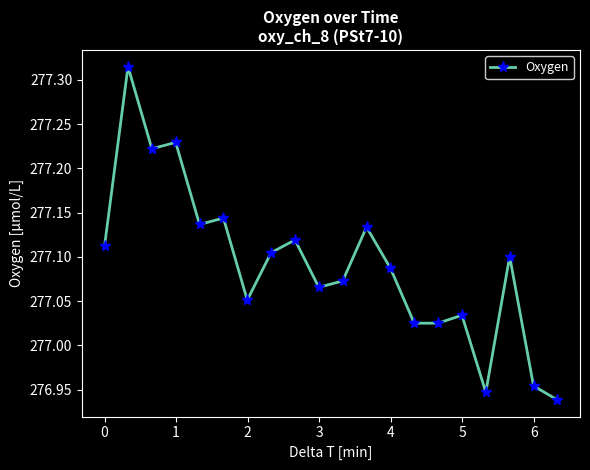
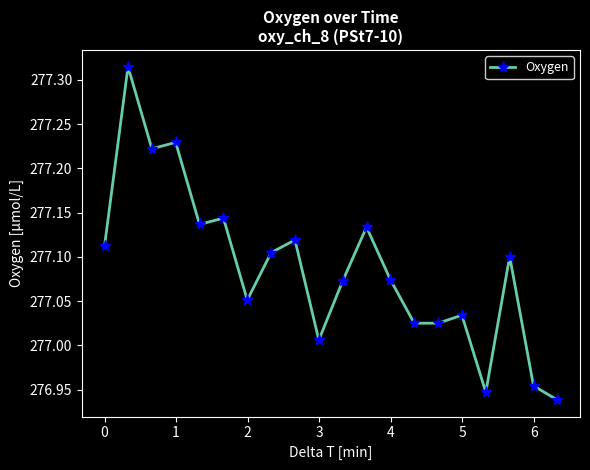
  {
    "0": 277.11,
    "1": 277.23,
    "2": 277.05,
-   "3": 277.07,
-   "4": 277.09,
+   "3": 277.01,
+   "4": 277.07,
    "5": 277.03,
    "6": 276.95
  }
